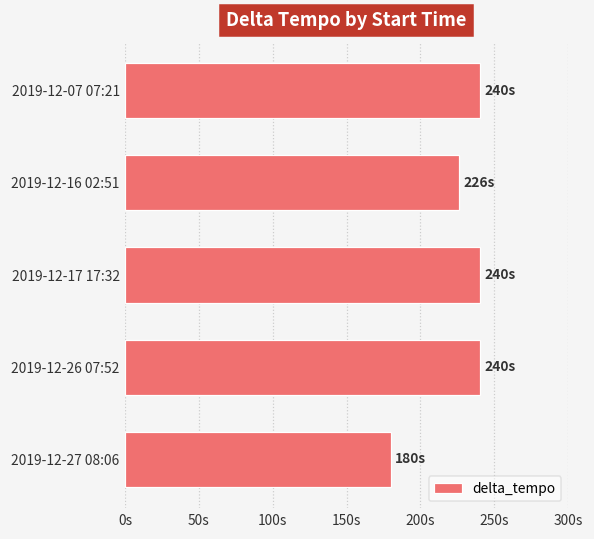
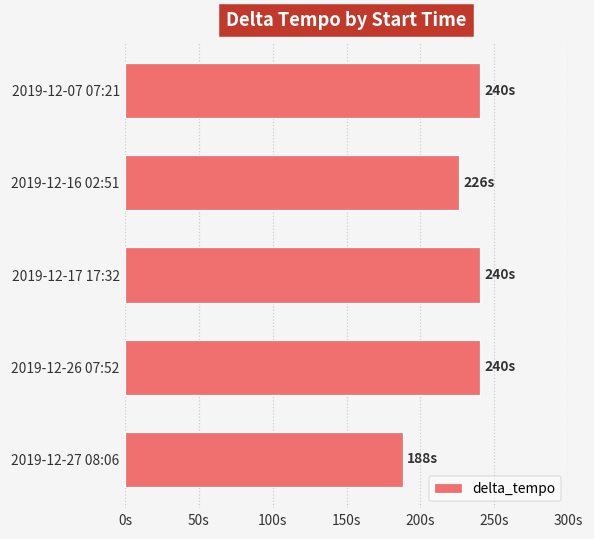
  {
    "2019-12-07 07:21": "240s",
    "2019-12-16 02:51": "226s",
    "2019-12-17 17:32": "240s",
    "2019-12-26 07:52": "240s",
-   "2019-12-27 08:06": "180s"
+   "2019-12-27 08:06": "188s"
  }
